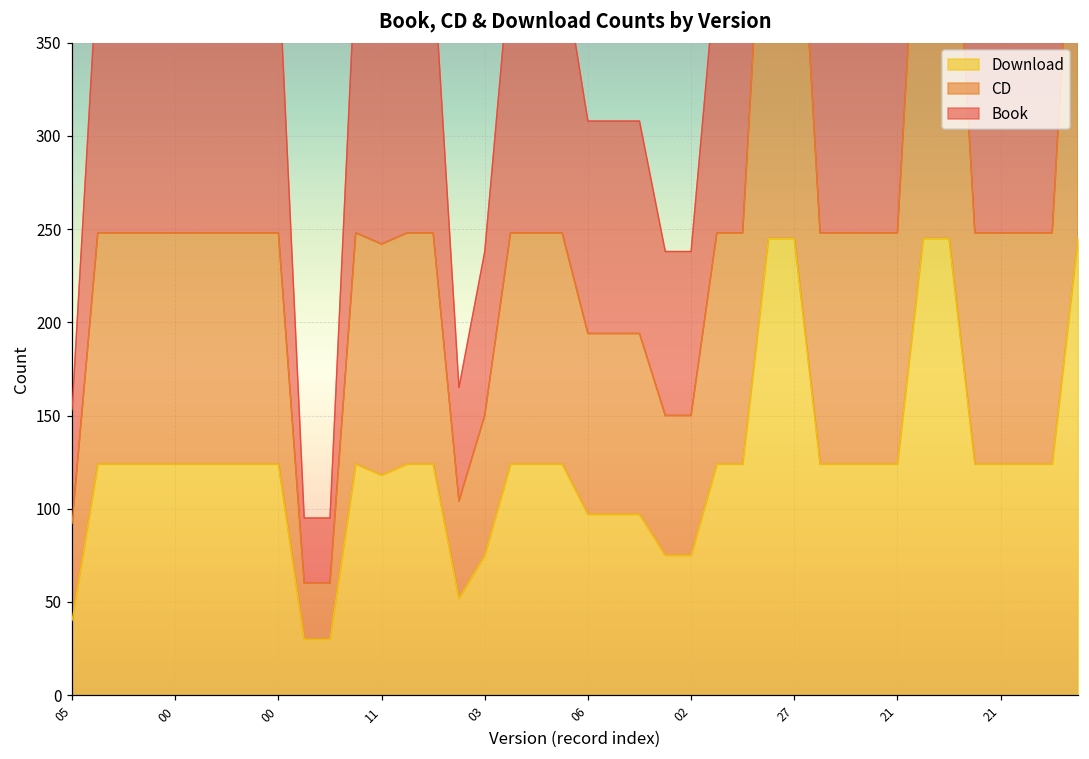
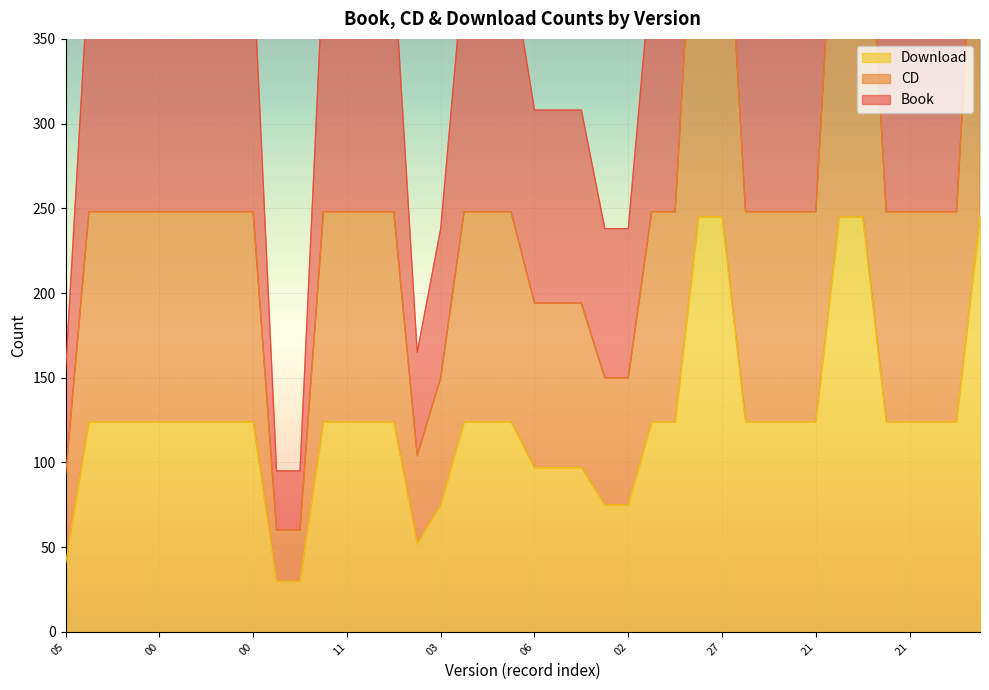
  {
    "Download": {
      "05": 40,
-     "11": 118
+     "11": 124
    }
  }
